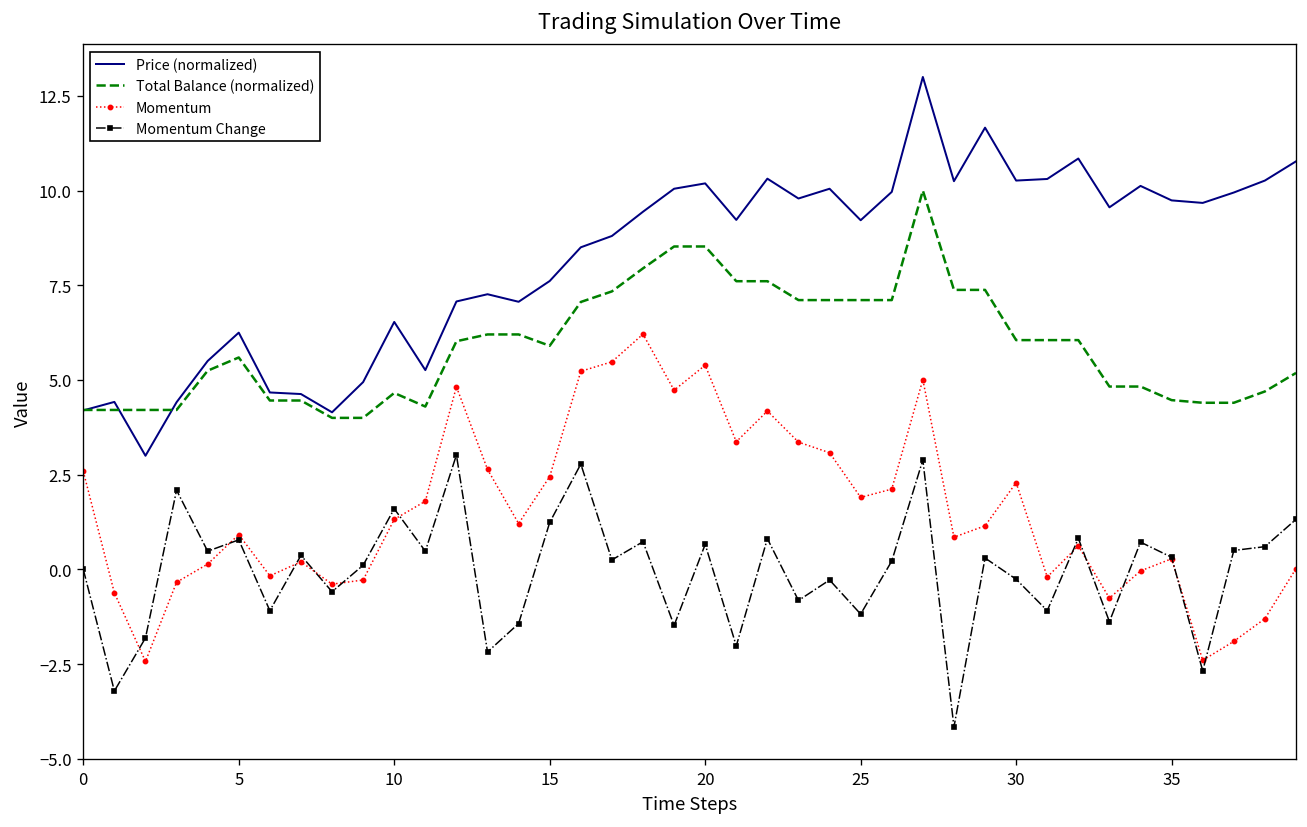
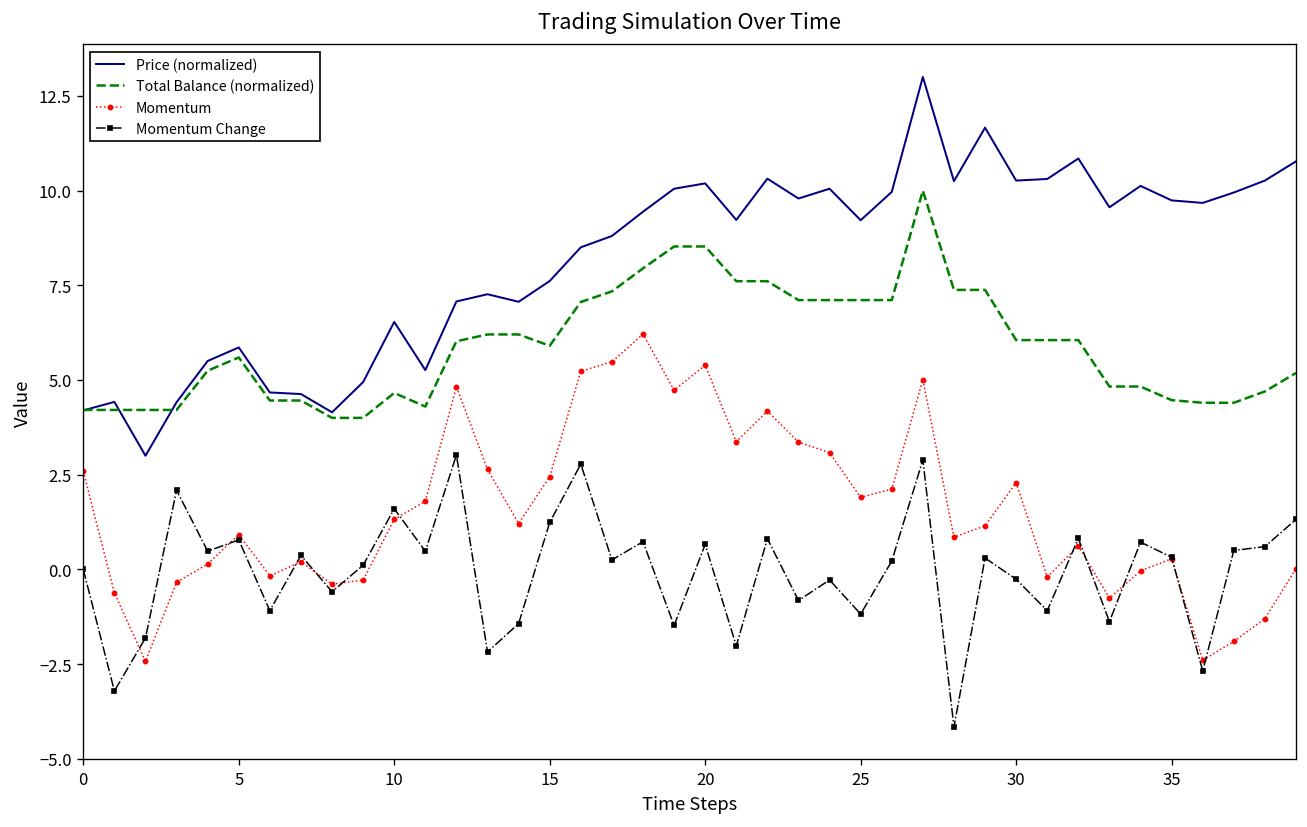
  {
    "Price (normalized)": {
-     "5": 6.3,
+     "5": 5.9,
      "10": 6.5,
      "15": 7.6,
      "20": 10.2,
      "25": 9.2,
      "30": 10.3,
      "35": 9.7
    },
    "Total Balance (normalized)": {
      "5": 5.6,
      "10": 4.7,
      "15": 5.9,
      "20": 8.5,
      "25": 7.1,
      "30": 6.1,
      "35": 4.5
    },
    "Momentum": {
      "0": 2.6,
      "5": 0.9,
      "10": 1.3,
      "15": 2.5,
      "20": 5.4,
      "25": 1.9,
      "30": 2.3
    },
    "Momentum Change": {
      "0": 0.0,
      "5": 0.8,
      "10": 1.6,
      "15": 1.2,
      "20": 0.7,
      "25": -1.2,
      "30": -0.3
    }
  }
